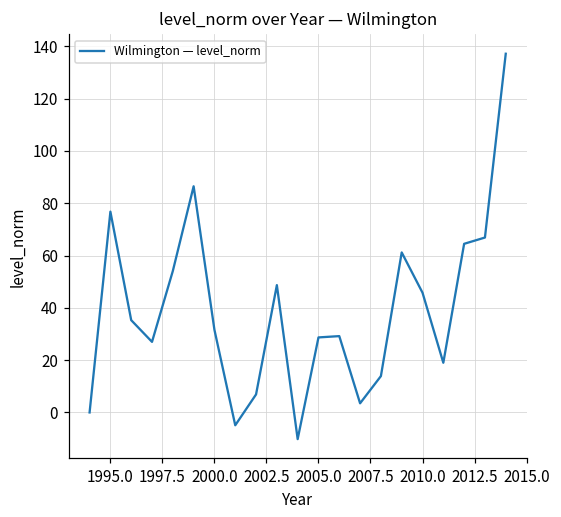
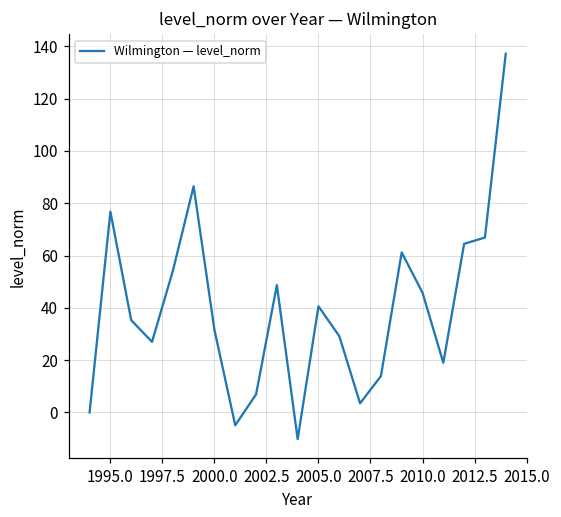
  {
    "1995.0": 77,
    "2000.0": 32,
-   "2005.0": 29,
+   "2005.0": 41,
    "2010.0": 46
  }
